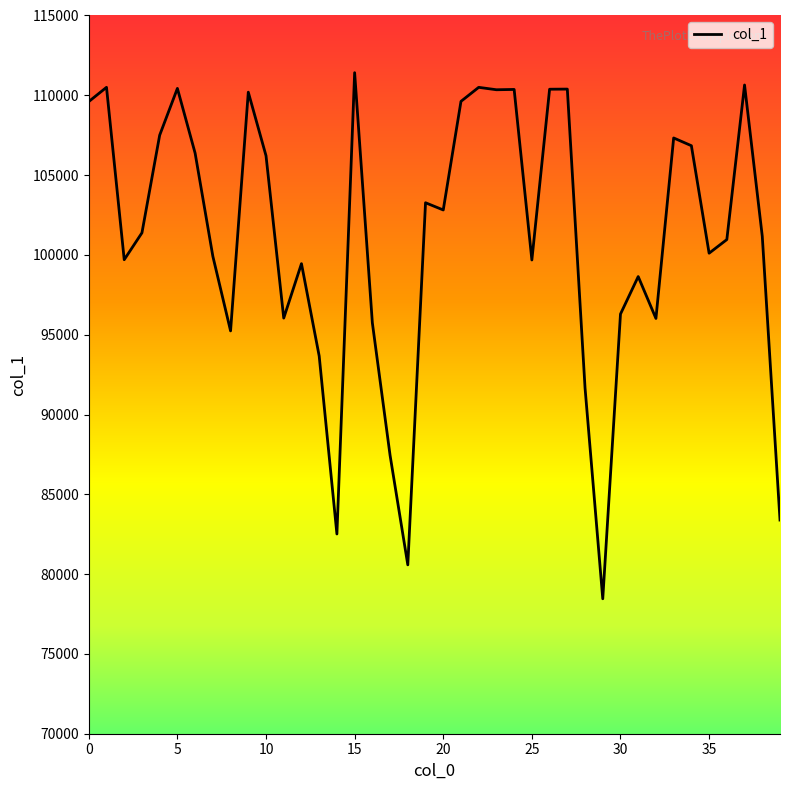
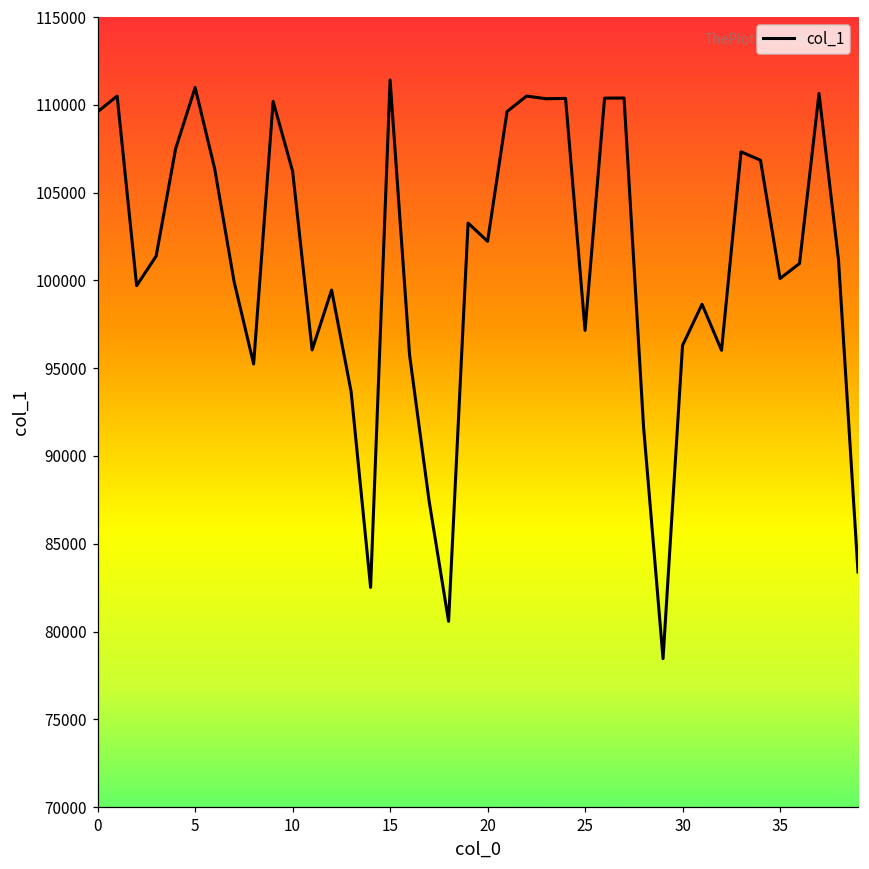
  {
    "0": 109600,
-   "5": 110400,
+   "5": 111000,
    "10": 106200,
    "15": 111400,
-   "20": 102800,
-   "25": 99700,
+   "20": 102200,
+   "25": 97200,
    "30": 96300,
    "35": 100100
  }
